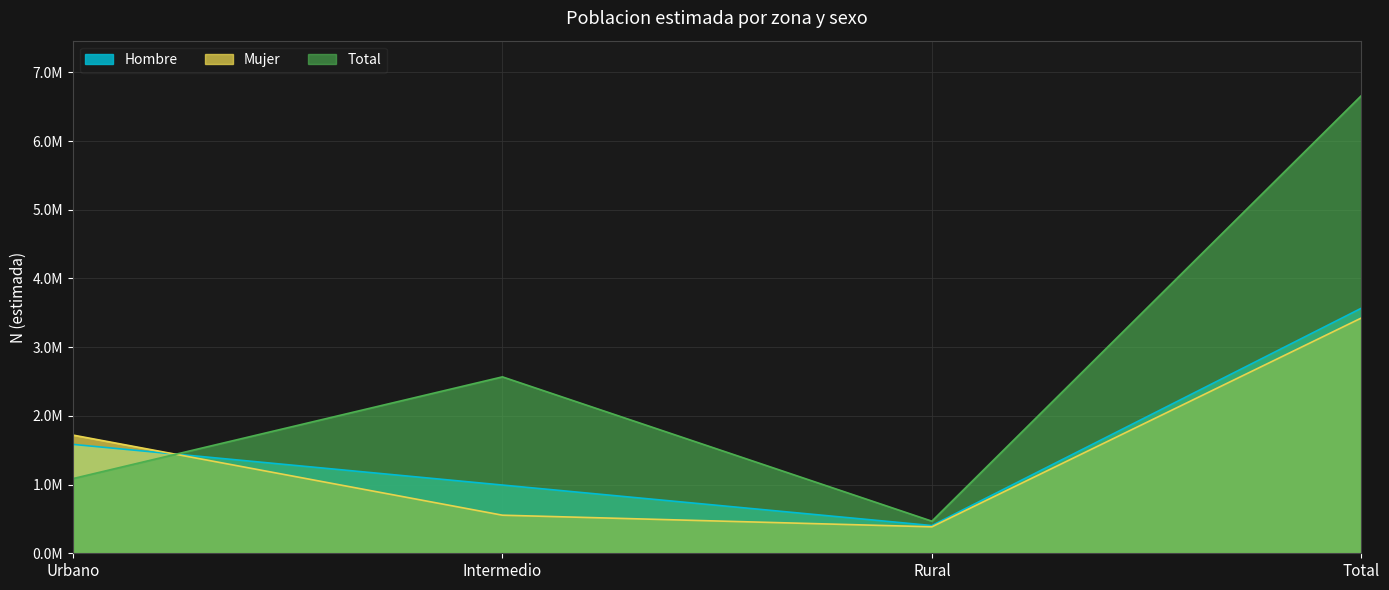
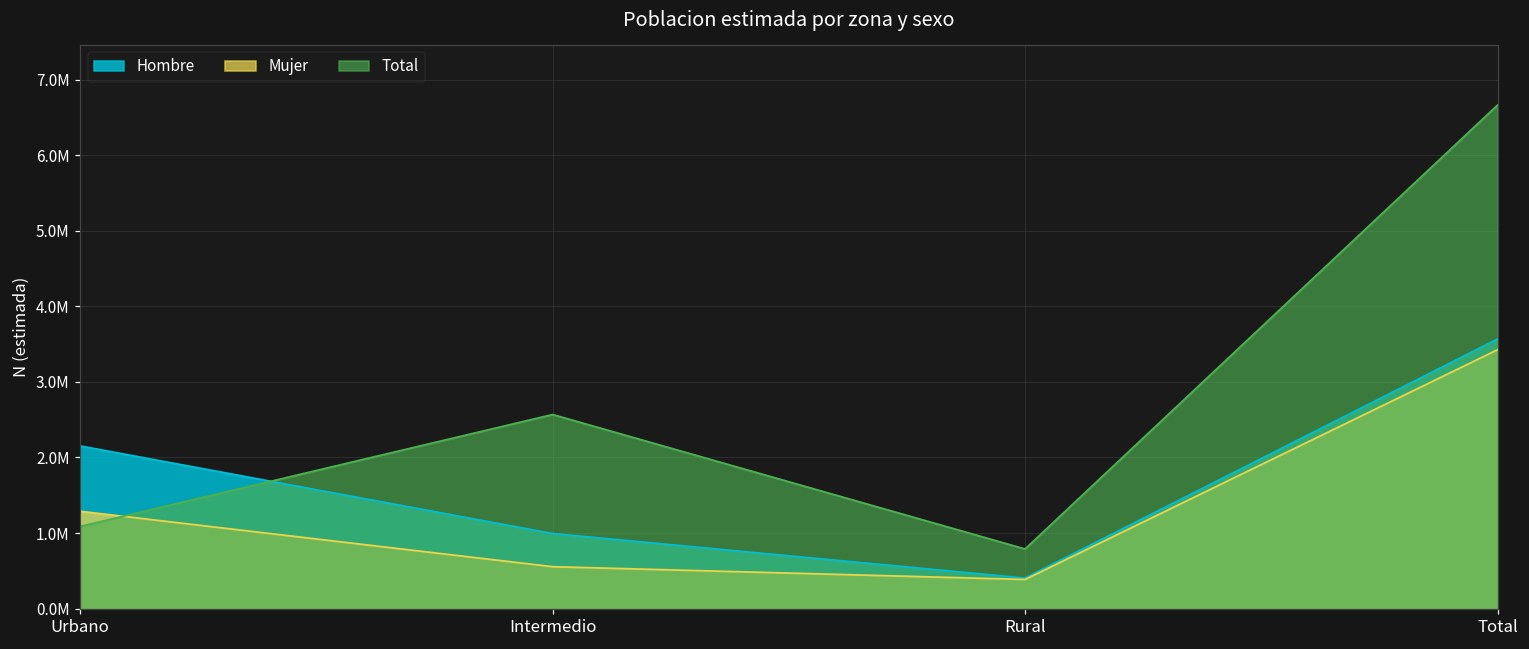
  {
    "Hombre": {
-     "Urbano": 1600000,
+     "Urbano": 2200000,
      "Intermedio": 1000000,
      "Total": 3600000
    },
    "Mujer": {
-     "Urbano": 1700000,
+     "Urbano": 1300000,
      "Intermedio": 600000,
      "Total": 3400000
    },
    "Total": {
      "Urbano": 1100000,
      "Intermedio": 2600000,
-     "Rural": 500000,
+     "Rural": 800000,
      "Total": 6700000
    }
  }
